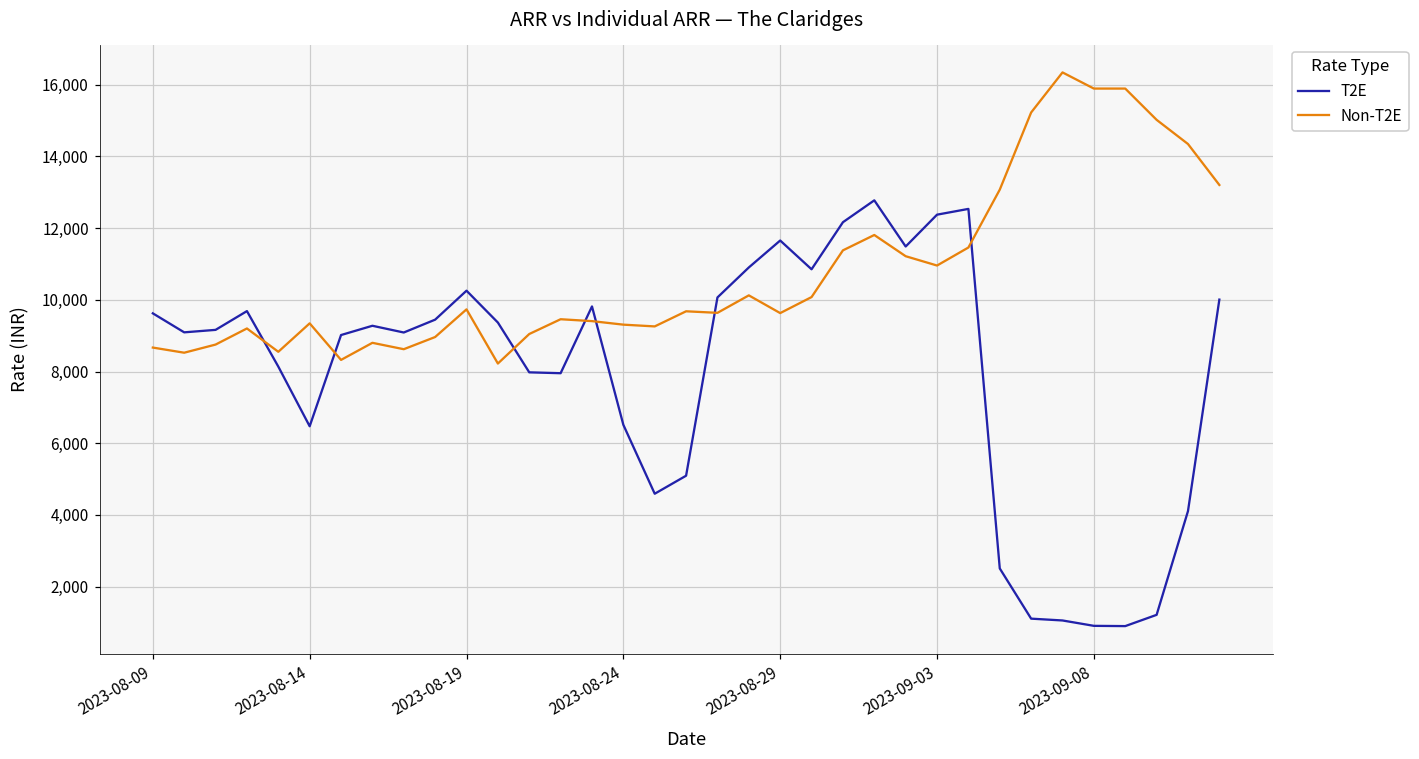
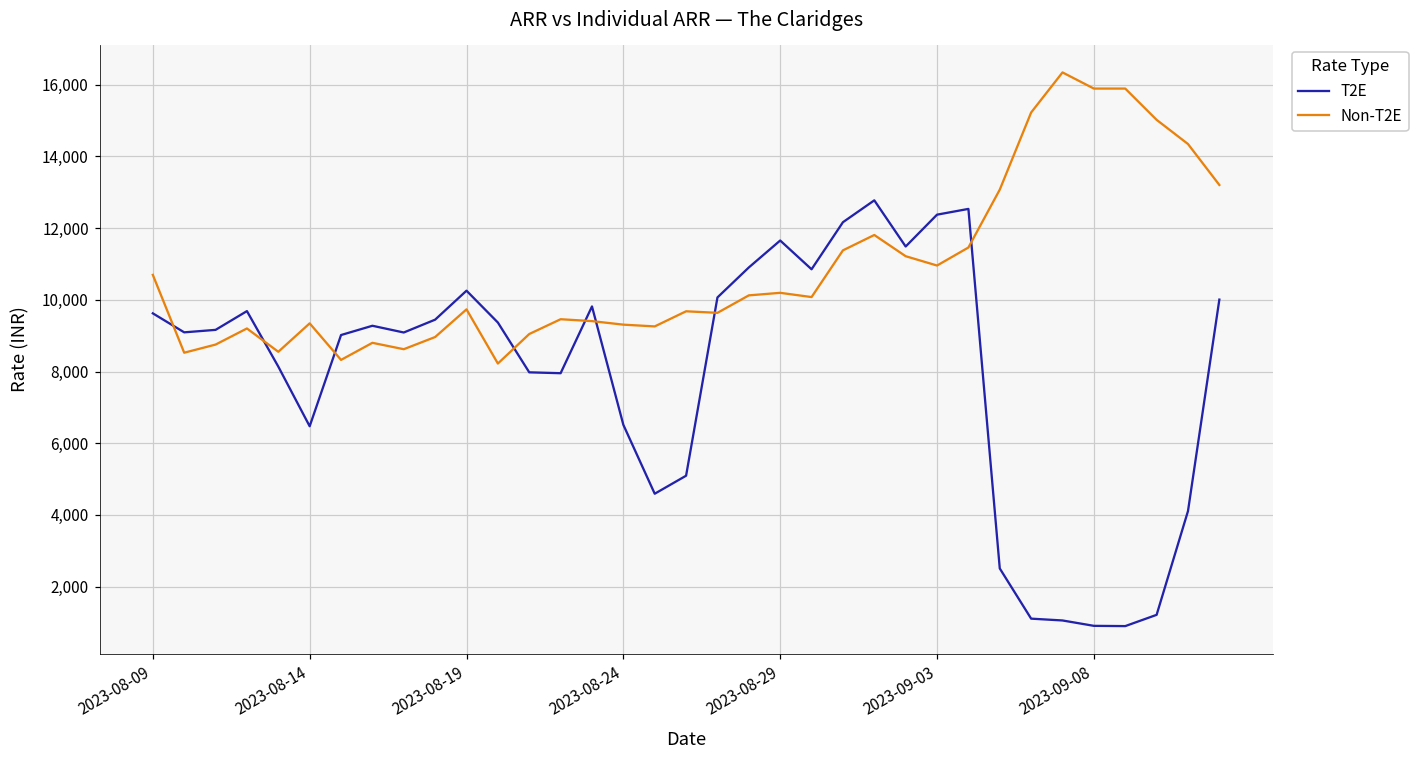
  {
    "T2E": {
      "2023-08-09": "9,600",
      "2023-08-14": "6,500",
      "2023-08-19": "10,300",
      "2023-08-24": "6,500",
      "2023-08-29": "11,700",
      "2023-09-03": "12,400",
      "2023-09-08": "900"
    },
    "Non-T2E": {
-     "2023-08-09": "8,700",
+     "2023-08-09": "10,700",
      "2023-08-14": "9,300",
      "2023-08-19": "9,700",
      "2023-08-24": "9,300",
-     "2023-08-29": "9,600",
+     "2023-08-29": "10,200",
      "2023-09-03": "11,000",
      "2023-09-08": "15,900"
    }
  }
